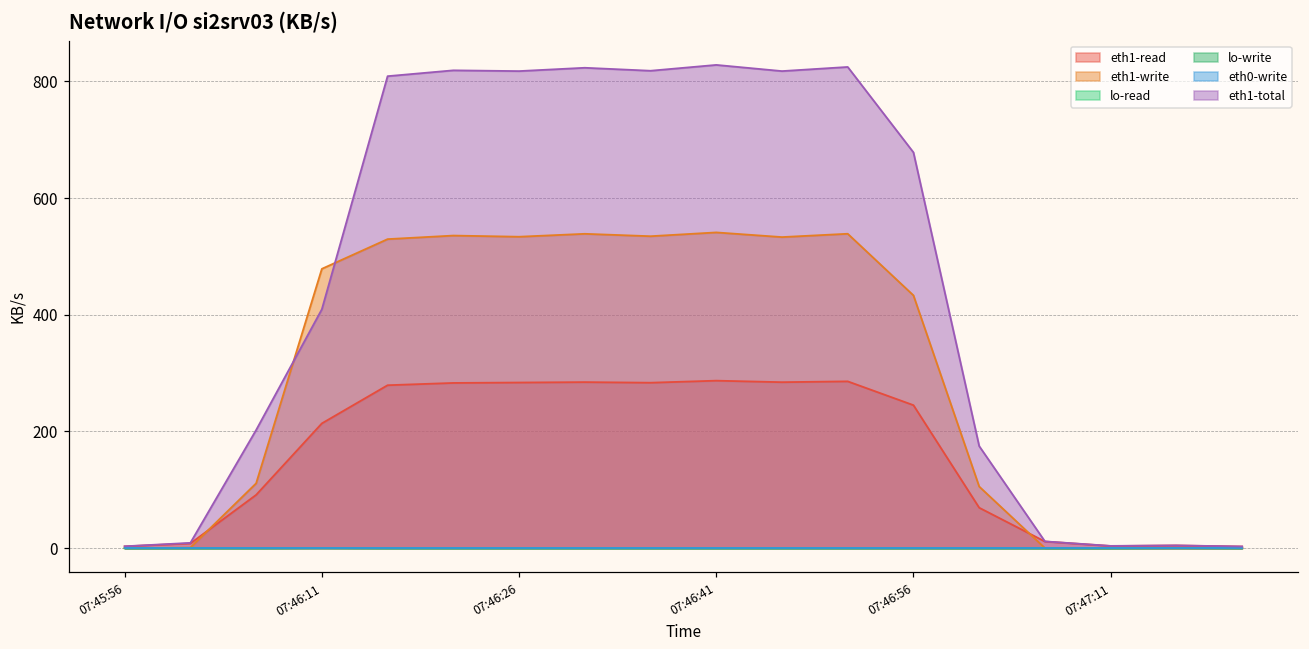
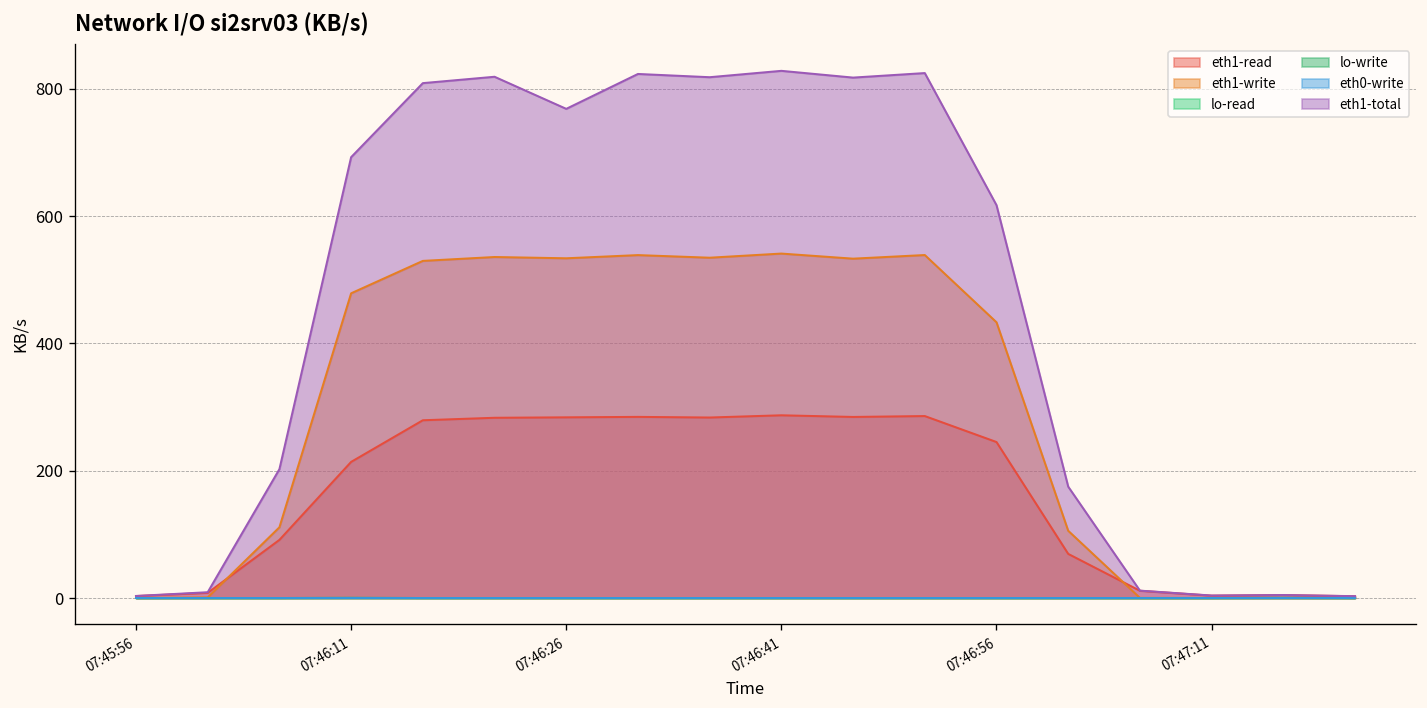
  {
    "eth0-write": {
      "07:46:11": 0,
      "07:46:26": 0,
      "07:46:41": 0,
      "07:46:56": 0
    },
    "eth1-total": {
-     "07:46:11": 410,
-     "07:46:26": 820,
+     "07:46:11": 690,
+     "07:46:26": 770,
      "07:46:41": 830,
-     "07:46:56": 680
+     "07:46:56": 620
    }
  }
